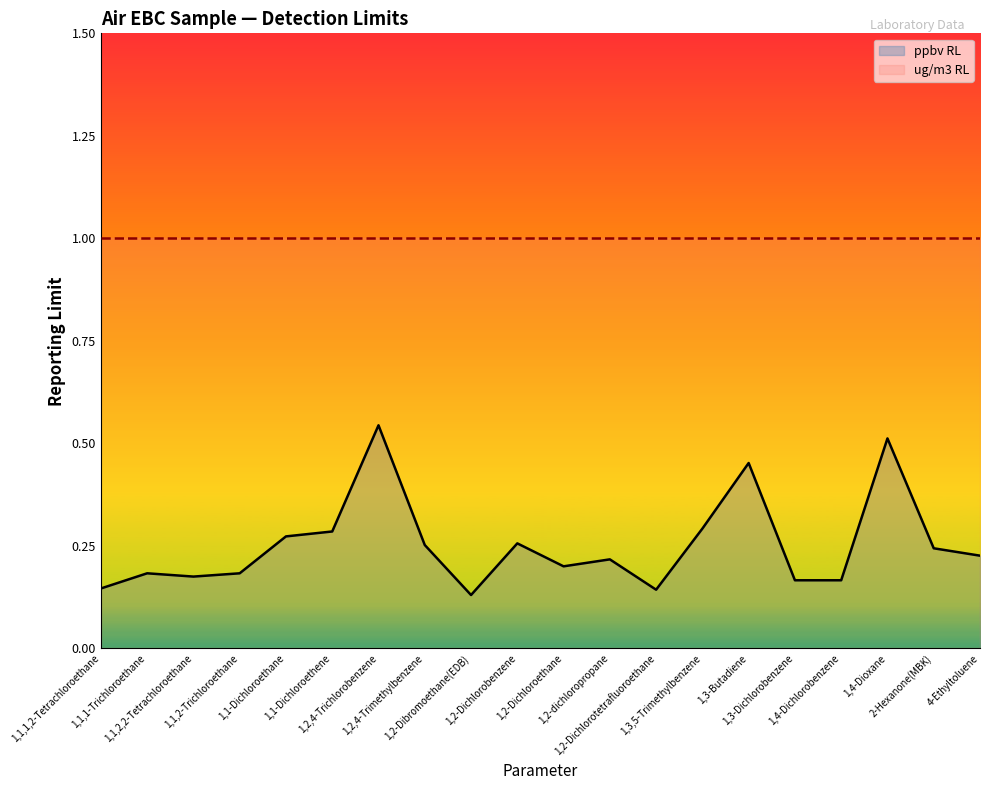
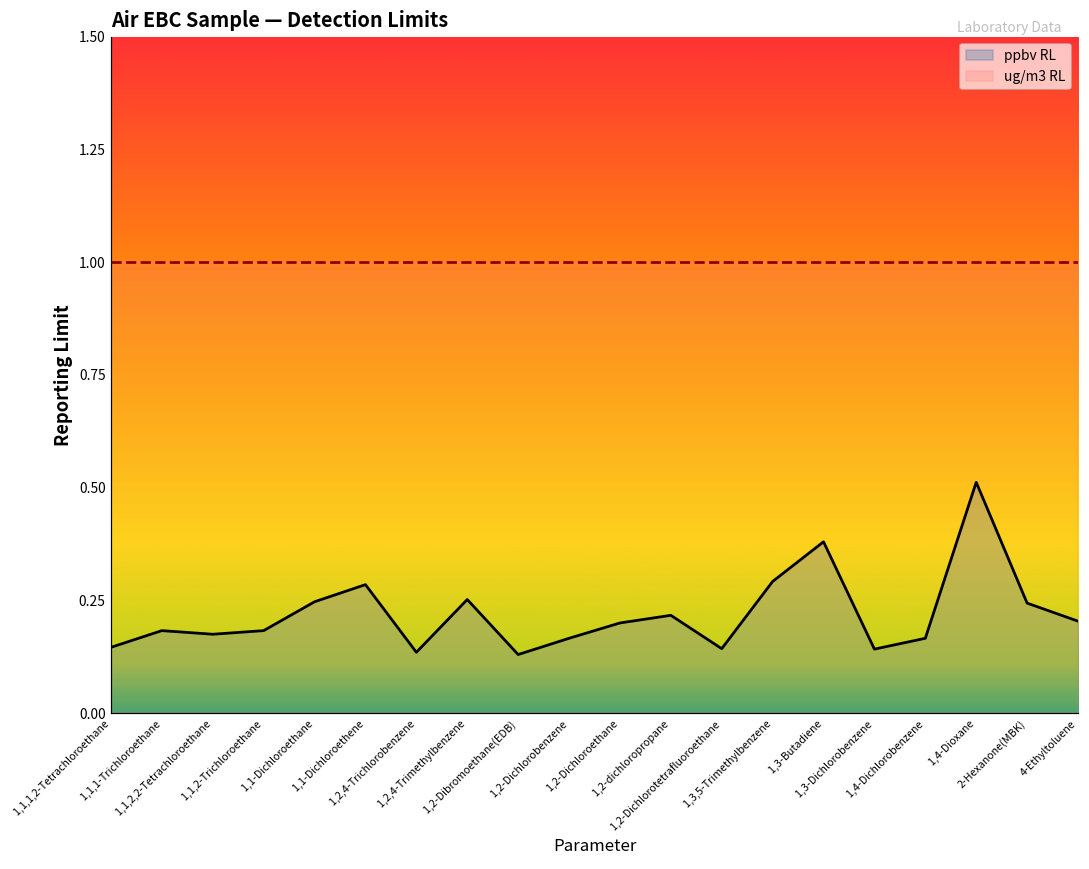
  {
    "ppbv RL": {
      "1,1,1,2-Tetrachloroethane": 0.15,
      "1,1,1-Trichloroethane": 0.18,
      "1,1,2,2-Tetrachloroethane": 0.18,
      "1,1,2-Trichloroethane": 0.18,
-     "1,1-Dichloroethane": 0.27,
+     "1,1-Dichloroethane": 0.25,
      "1,1-Dichloroethene": 0.29,
-     "1,2,4-Trichlorobenzene": 0.54,
+     "1,2,4-Trichlorobenzene": 0.14,
      "1,2,4-Trimethylbenzene": 0.25,
      "1,2-Dibromoethane(EDB)": 0.13,
-     "1,2-Dichlorobenzene": 0.26,
+     "1,2-Dichlorobenzene": 0.17,
      "1,2-Dichloroethane": 0.20,
      "1,2-dichloropropane": 0.22,
      "1,2-Dichlorotetrafluoroethane": 0.14,
      "1,3,5-Trimethylbenzene": 0.29,
-     "1,3-Butadiene": 0.45,
-     "1,3-Dichlorobenzene": 0.17,
+     "1,3-Butadiene": 0.38,
+     "1,3-Dichlorobenzene": 0.14,
      "1,4-Dichlorobenzene": 0.17,
      "1,4-Dioxane": 0.51,
      "2-Hexanone(MBK)": 0.24,
-     "4-Ethyltoluene": 0.23
+     "4-Ethyltoluene": 0.20
    },
    "ug/m3 RL": {
      "1,1,1,2-Tetrachloroethane": 1.00,
      "1,1,1-Trichloroethane": 1.00,
      "1,1,2,2-Tetrachloroethane": 1.00,
      "1,1,2-Trichloroethane": 1.00,
      "1,1-Dichloroethane": 1.00,
      "1,1-Dichloroethene": 1.00,
      "1,2,4-Trichlorobenzene": 1.00,
      "1,2,4-Trimethylbenzene": 1.00,
      "1,2-Dibromoethane(EDB)": 1.00,
      "1,2-Dichlorobenzene": 1.00,
      "1,2-Dichloroethane": 1.00,
      "1,2-dichloropropane": 1.00,
      "1,2-Dichlorotetrafluoroethane": 1.00,
      "1,3,5-Trimethylbenzene": 1.00,
      "1,3-Butadiene": 1.00,
      "1,3-Dichlorobenzene": 1.00,
      "1,4-Dichlorobenzene": 1.00,
      "1,4-Dioxane": 1.00,
      "2-Hexanone(MBK)": 1.00,
      "4-Ethyltoluene": 1.00
    }
  }
